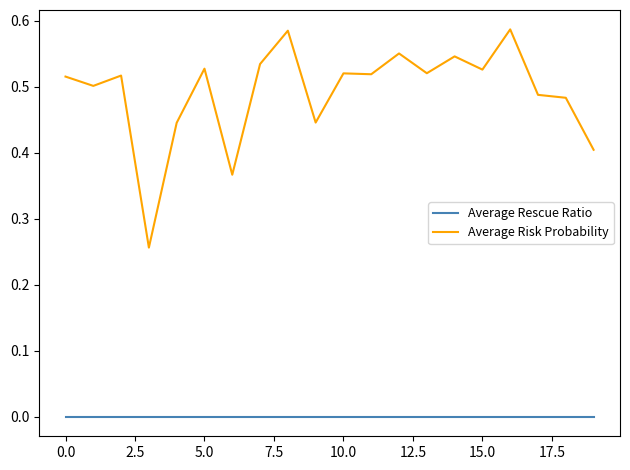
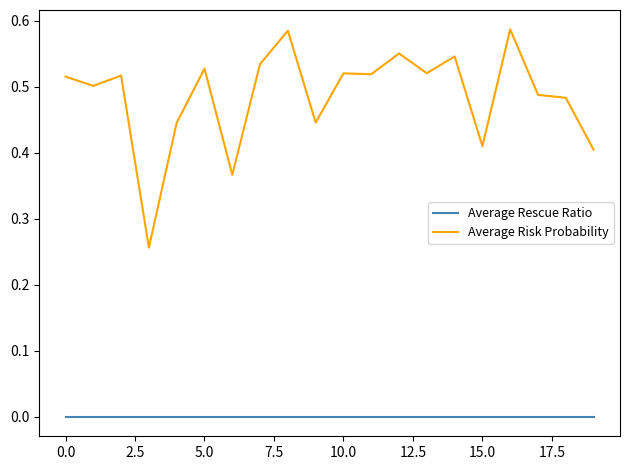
  {
    "Average Rescue Ratio": {
      "0.0": 0.00,
      "5.0": 0.00,
      "10.0": 0.00,
      "15.0": 0.00
    },
    "Average Risk Probability": {
      "0.0": 0.52,
      "5.0": 0.53,
      "10.0": 0.52,
-     "15.0": 0.53
+     "15.0": 0.41
    }
  }
